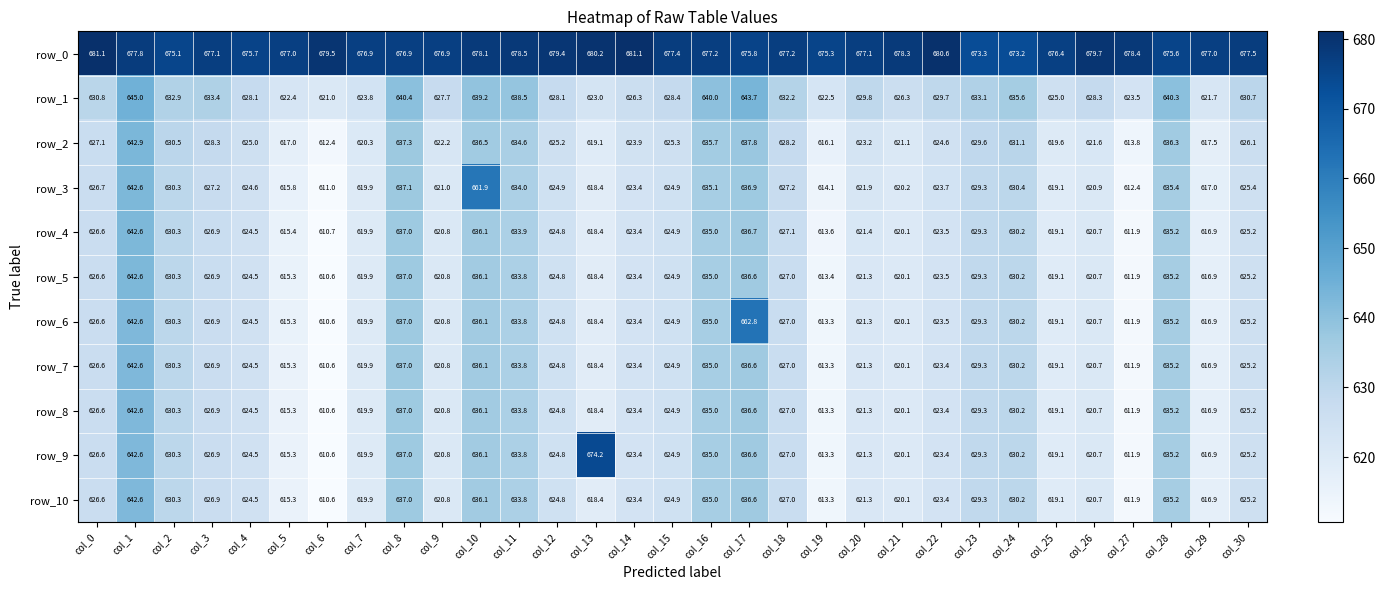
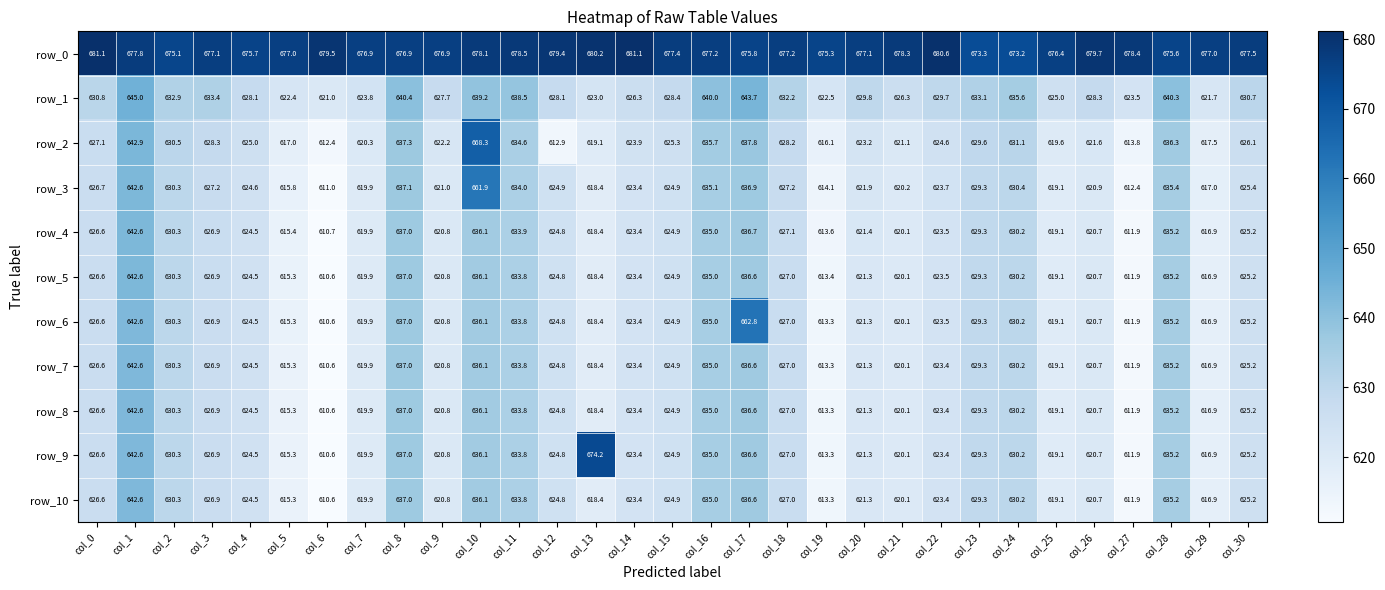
  {
    "row_2": {
      "col_0": 627.1,
      "col_1": 642.9,
      "col_2": 630.5,
      "col_3": 628.3,
      "col_4": 625.0,
      "col_5": 617.0,
      "col_6": 612.4,
      "col_7": 620.3,
      "col_8": 637.3,
      "col_9": 622.2,
-     "col_10": 636.5,
+     "col_10": 668.3,
      "col_11": 634.6,
-     "col_12": 625.2,
+     "col_12": 612.9,
      "col_13": 619.1,
      "col_14": 623.9,
      "col_15": 625.3,
      "col_16": 635.7,
      "col_17": 637.8,
      "col_18": 628.2,
      "col_19": 616.1,
      "col_20": 623.2,
      "col_21": 621.1,
      "col_22": 624.6,
      "col_23": 629.6,
      "col_24": 631.1,
      "col_25": 619.6,
      "col_26": 621.6,
      "col_27": 613.8,
      "col_28": 636.3,
      "col_29": 617.5,
      "col_30": 626.1
    }
  }
